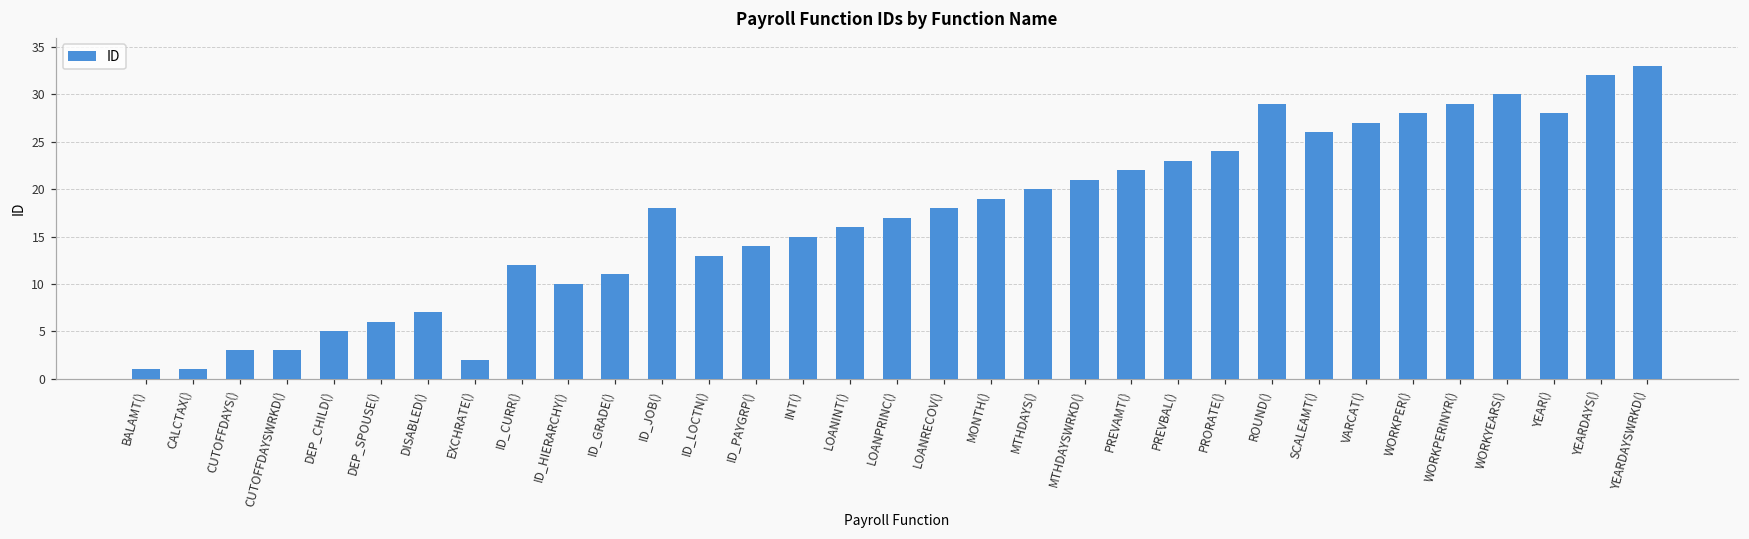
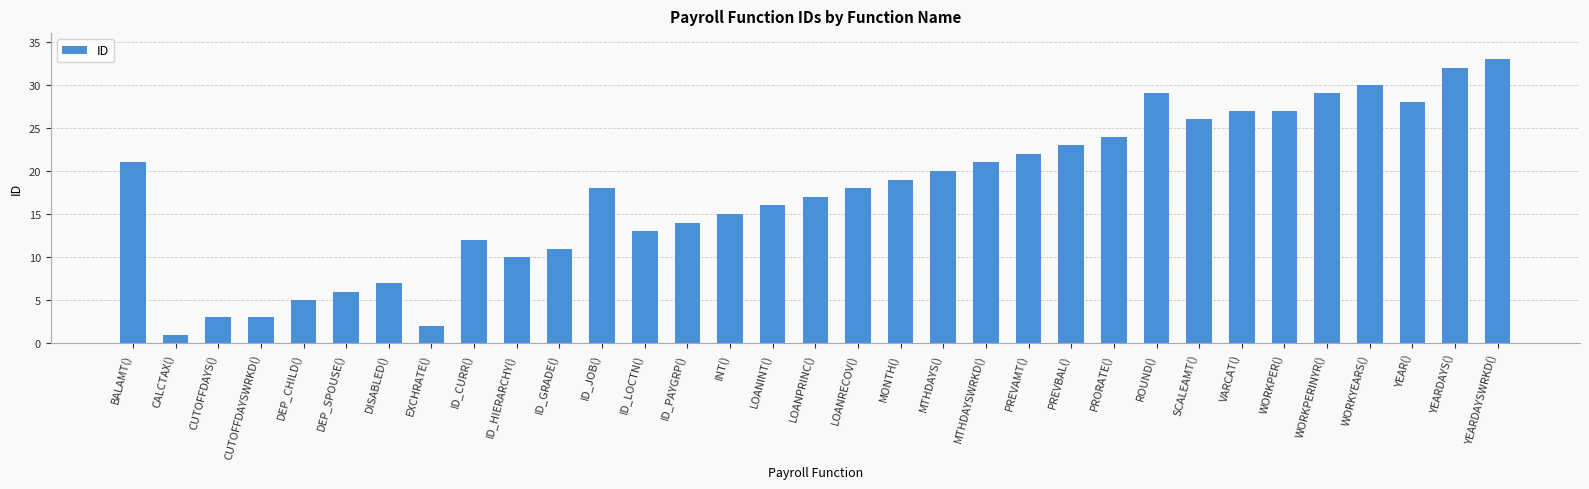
  {
-   "BALAMT()": 1,
+   "BALAMT()": 21,
    "CALCTAX()": 1,
    "CUTOFFDAYS()": 3,
    "CUTOFFDAYSWRKD()": 3,
    "DEP_CHILD()": 5,
    "DEP_SPOUSE()": 6,
    "DISABLED()": 7,
    "EXCHRATE()": 2,
    "ID_CURR()": 12,
    "ID_HIERARCHY()": 10,
    "ID_GRADE()": 11,
    "ID_JOB()": 18,
    "ID_LOCTN()": 13,
    "ID_PAYGRP()": 14,
    "INT()": 15,
    "LOANINT()": 16,
    "LOANPRINC()": 17,
    "LOANRECOV()": 18,
    "MONTH()": 19,
    "MTHDAYS()": 20,
    "MTHDAYSWRKD()": 21,
    "PREVAMT()": 22,
    "PREVBAL()": 23,
    "PRORATE()": 24,
    "ROUND()": 29,
    "SCALEAMT()": 26,
    "VARCAT()": 27,
-   "WORKPER()": 28,
+   "WORKPER()": 27,
    "WORKPERINYR()": 29,
    "WORKYEARS()": 30,
    "YEAR()": 28,
    "YEARDAYS()": 32,
    "YEARDAYSWRKD()": 33
  }
